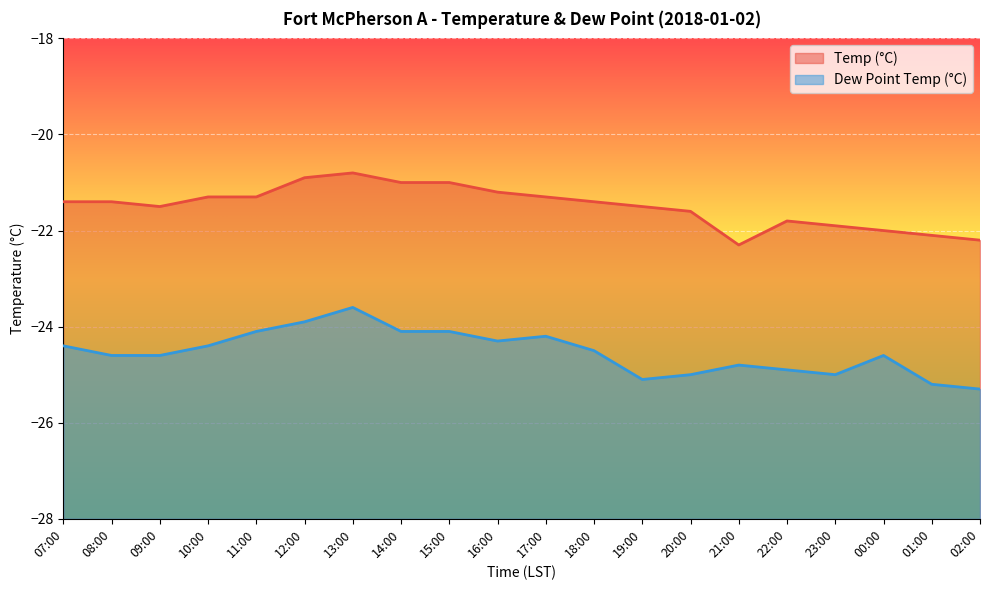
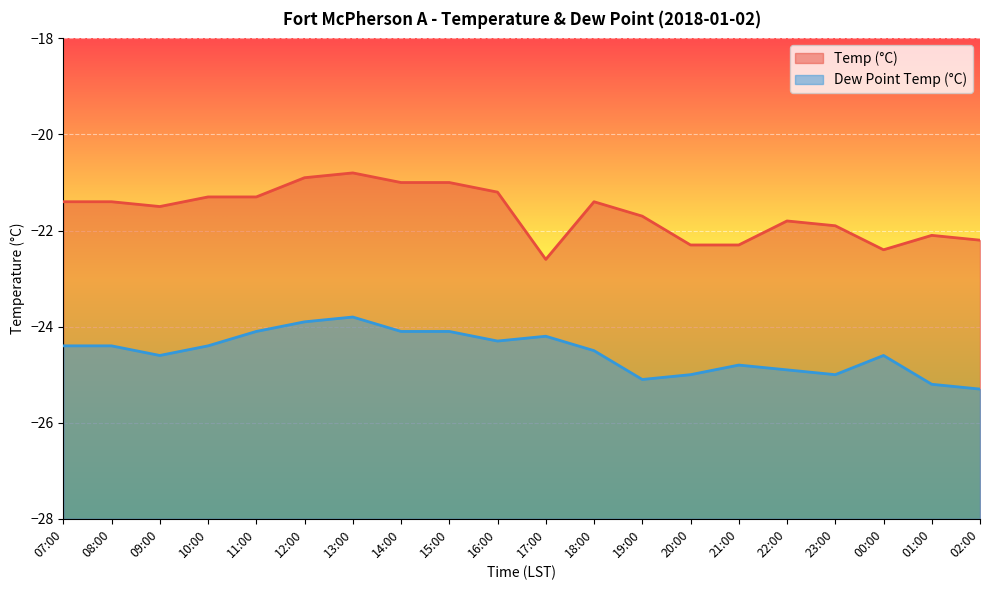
  {
    "Temp (°C)": {
      "07:00": -21.4,
      "08:00": -21.4,
      "09:00": -21.5,
      "10:00": -21.3,
      "11:00": -21.3,
      "12:00": -20.9,
      "13:00": -20.8,
      "14:00": -21.0,
      "15:00": -21.0,
      "16:00": -21.2,
-     "17:00": -21.3,
+     "17:00": -22.6,
      "18:00": -21.4,
-     "19:00": -21.5,
-     "20:00": -21.6,
+     "19:00": -21.7,
+     "20:00": -22.3,
      "21:00": -22.3,
      "22:00": -21.8,
      "23:00": -21.9,
-     "00:00": -22.0,
+     "00:00": -22.4,
      "01:00": -22.1,
      "02:00": -22.2
    },
    "Dew Point Temp (°C)": {
      "07:00": -24.4,
-     "08:00": -24.6,
+     "08:00": -24.4,
      "09:00": -24.6,
      "10:00": -24.4,
      "11:00": -24.1,
      "12:00": -23.9,
-     "13:00": -23.6,
+     "13:00": -23.8,
      "14:00": -24.1,
      "15:00": -24.1,
      "16:00": -24.3,
      "17:00": -24.2,
      "18:00": -24.5,
      "19:00": -25.1,
      "20:00": -25.0,
      "21:00": -24.8,
      "22:00": -24.9,
      "23:00": -25.0,
      "00:00": -24.6,
      "01:00": -25.2,
      "02:00": -25.3
    }
  }
